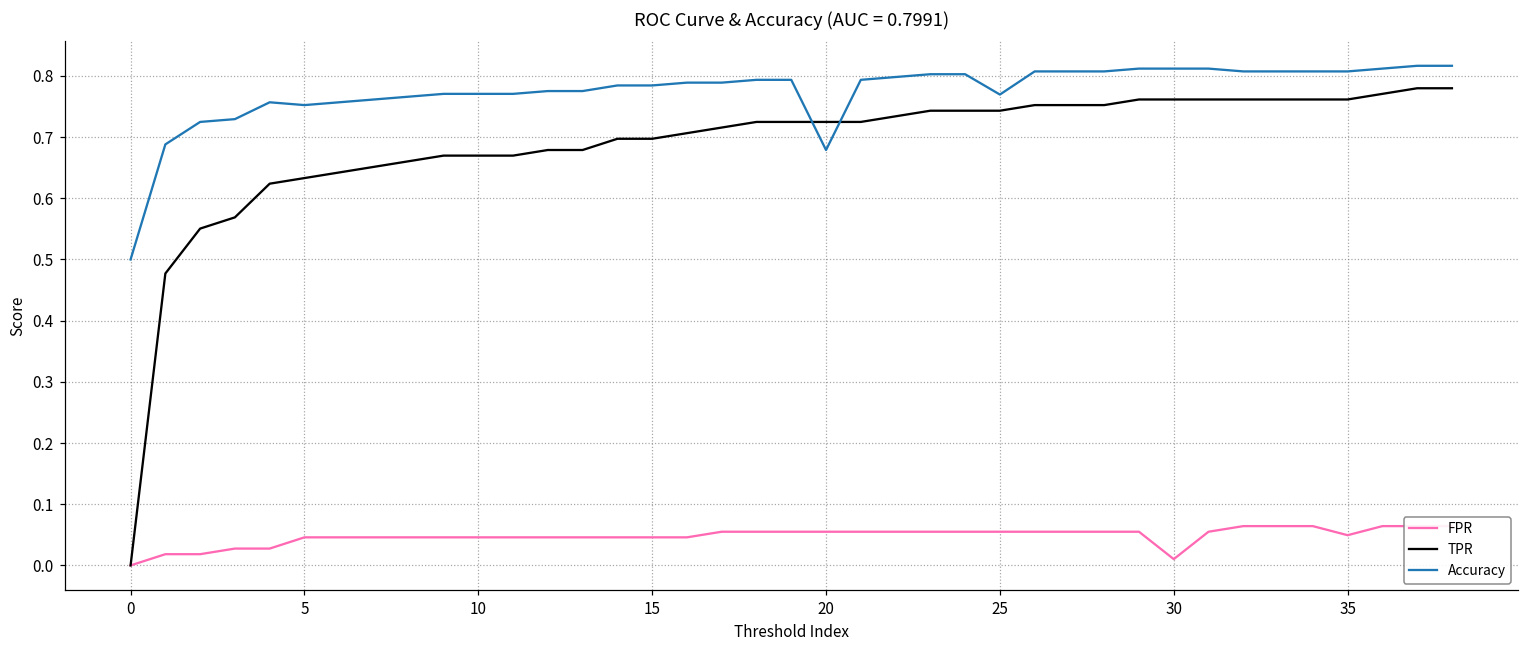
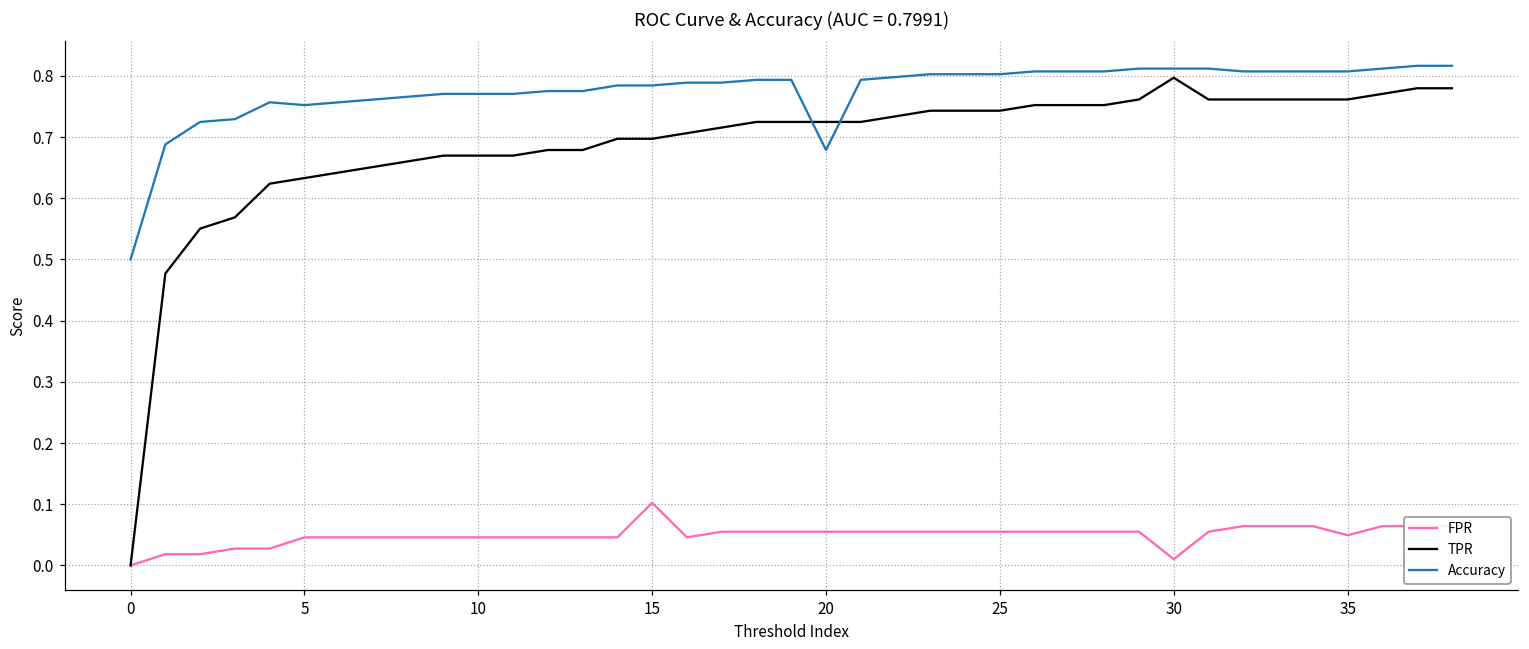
  {
    "FPR": {
      "5": 0.05,
      "10": 0.05,
-     "15": 0.05,
+     "15": 0.10,
      "20": 0.06,
      "25": 0.06,
      "30": 0.01,
      "35": 0.05
    },
    "TPR": {
      "5": 0.63,
      "10": 0.67,
      "15": 0.70,
      "20": 0.72,
      "25": 0.74,
-     "30": 0.76,
+     "30": 0.80,
      "35": 0.76
    },
    "Accuracy": {
      "0": 0.50,
      "5": 0.75,
      "10": 0.77,
      "15": 0.78,
      "20": 0.68,
-     "25": 0.77,
+     "25": 0.80,
      "30": 0.81,
      "35": 0.81
    }
  }
